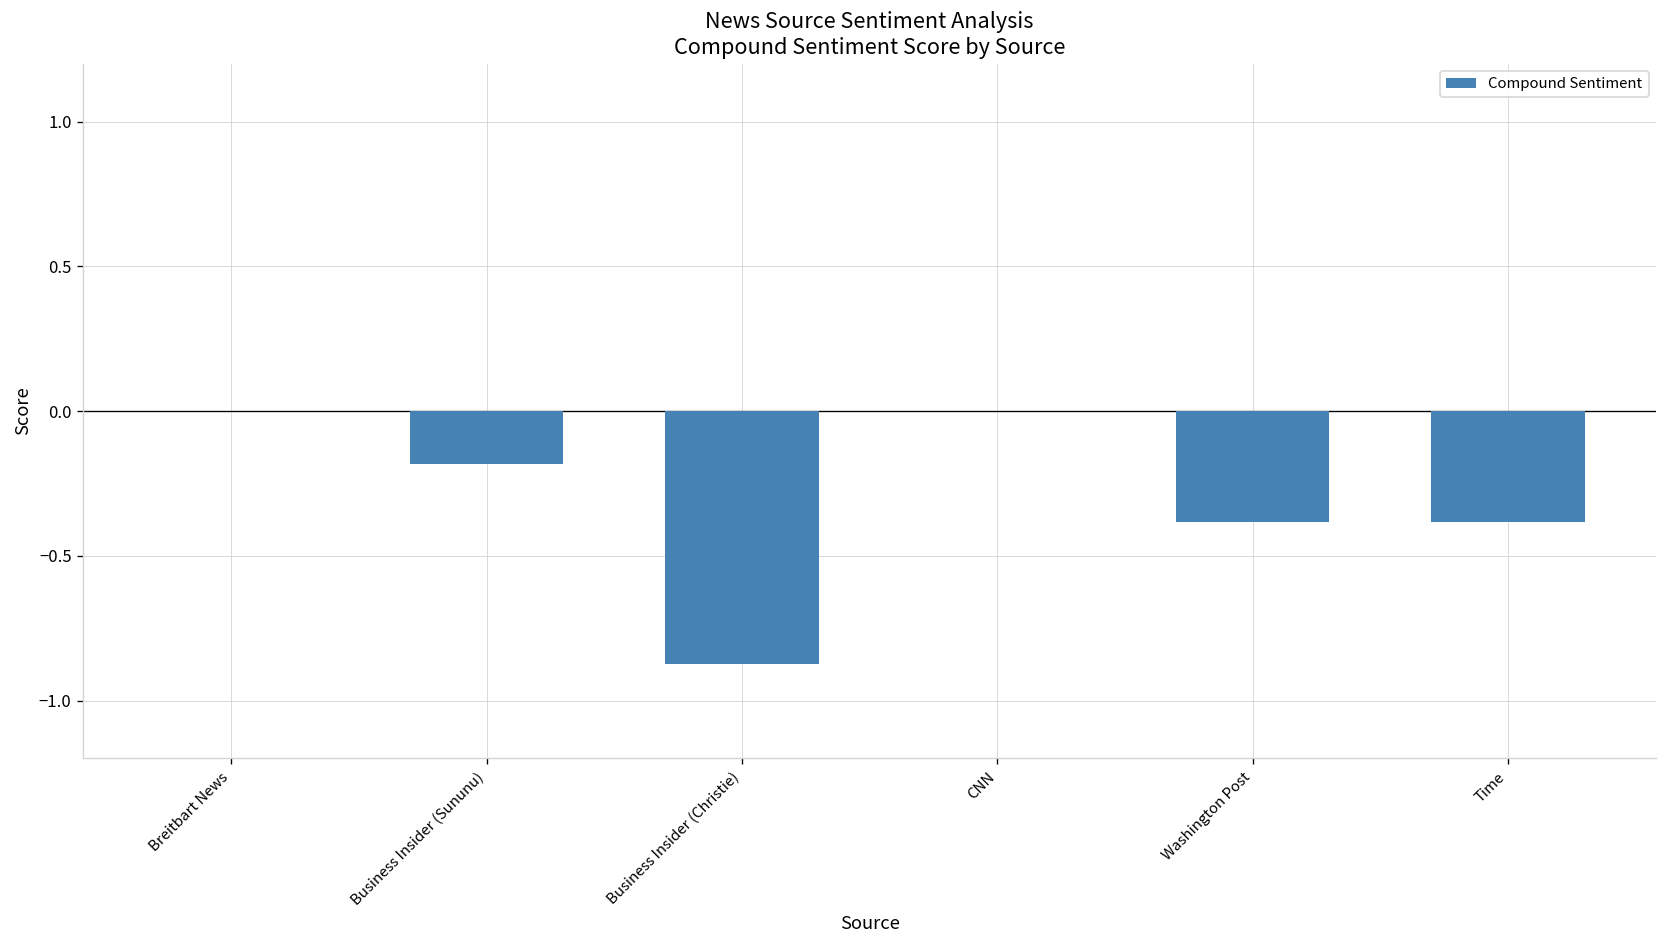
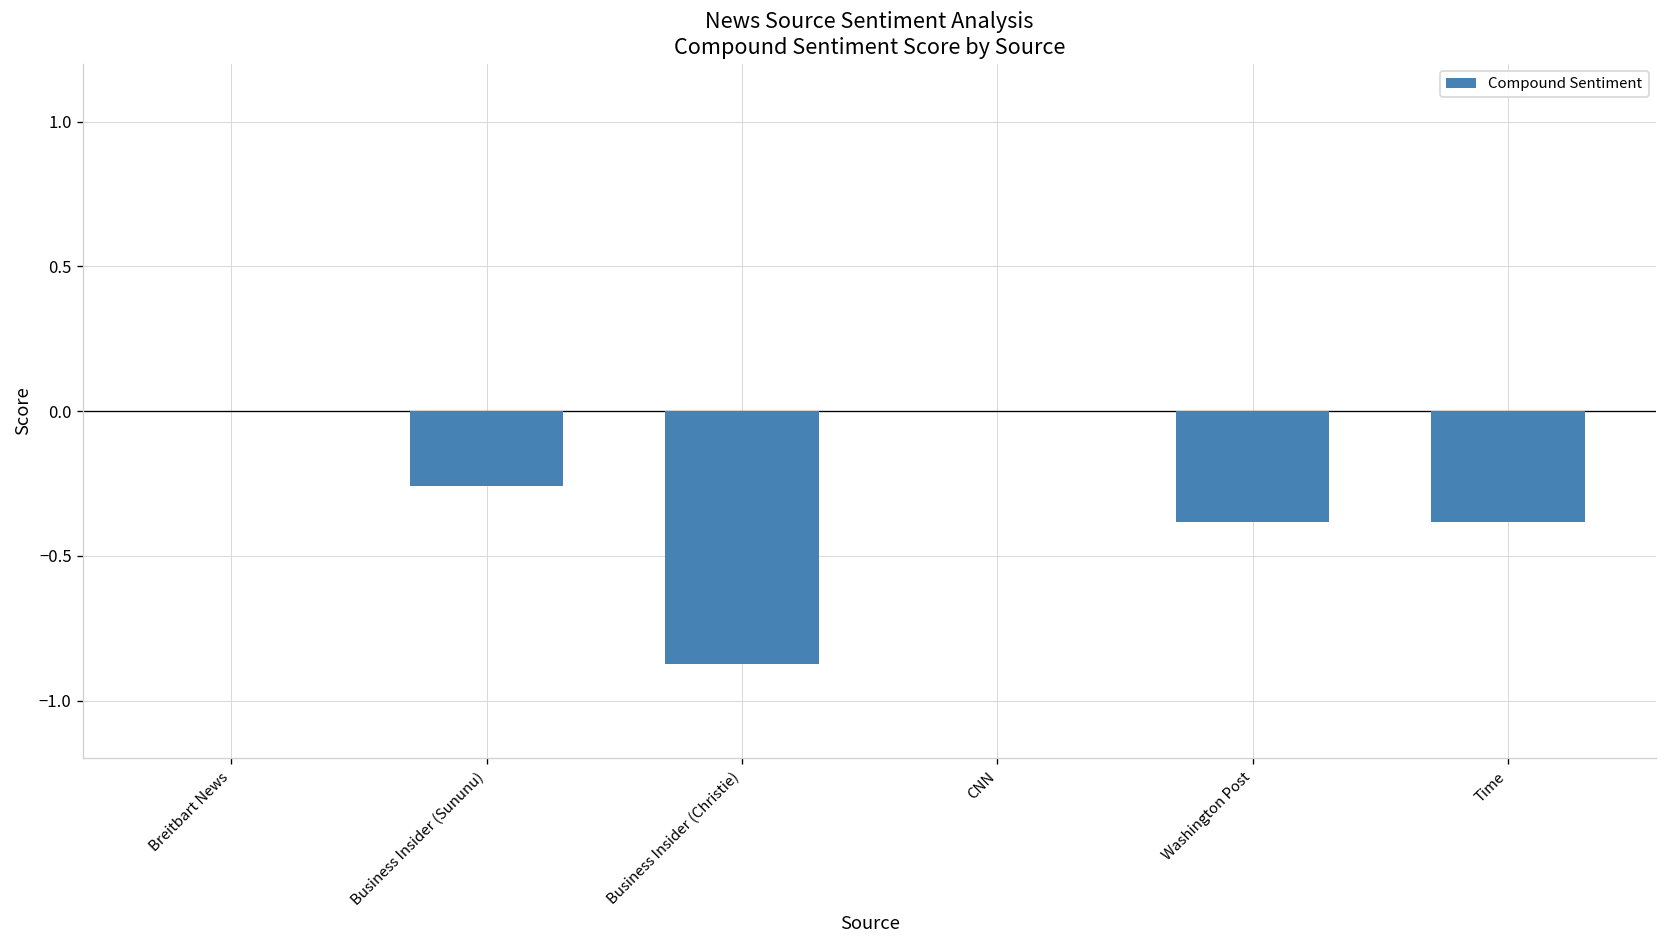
  {
    "Breitbart News": 0.00,
-   "Business Insider (Sununu)": -0.18,
+   "Business Insider (Sununu)": -0.26,
    "Business Insider (Christie)": -0.87,
    "CNN": 0.00,
    "Washington Post": -0.38,
    "Time": -0.38
  }
